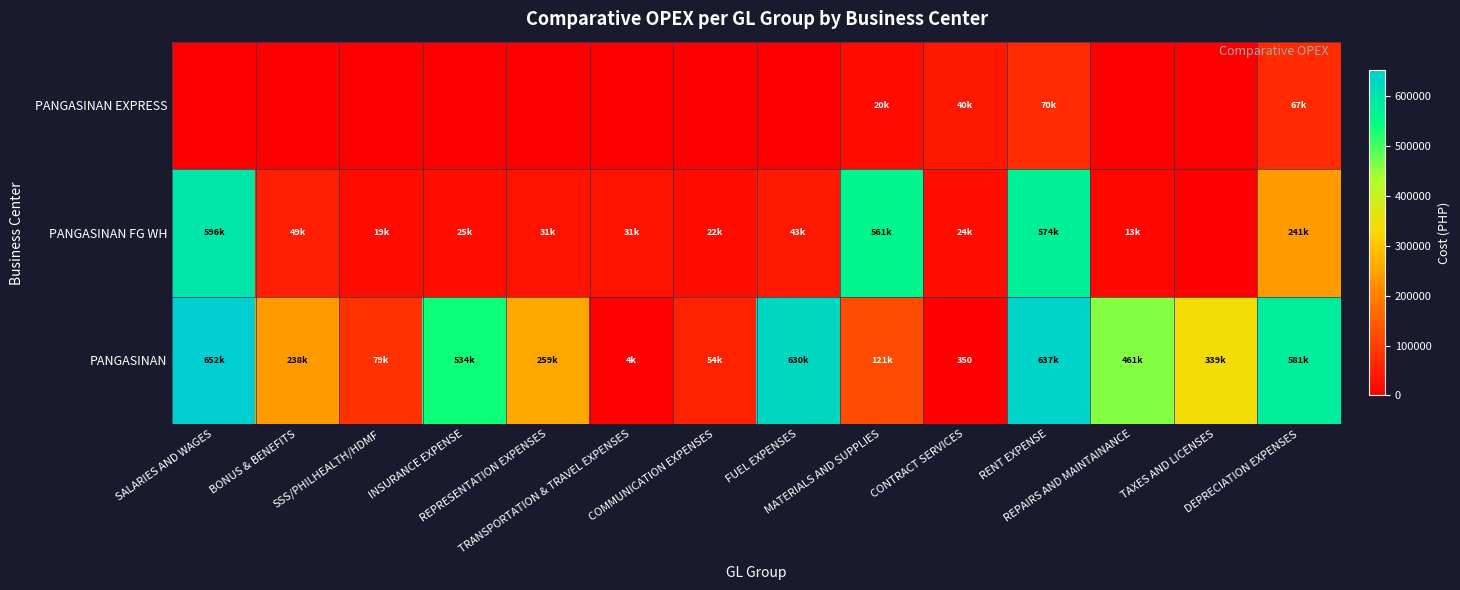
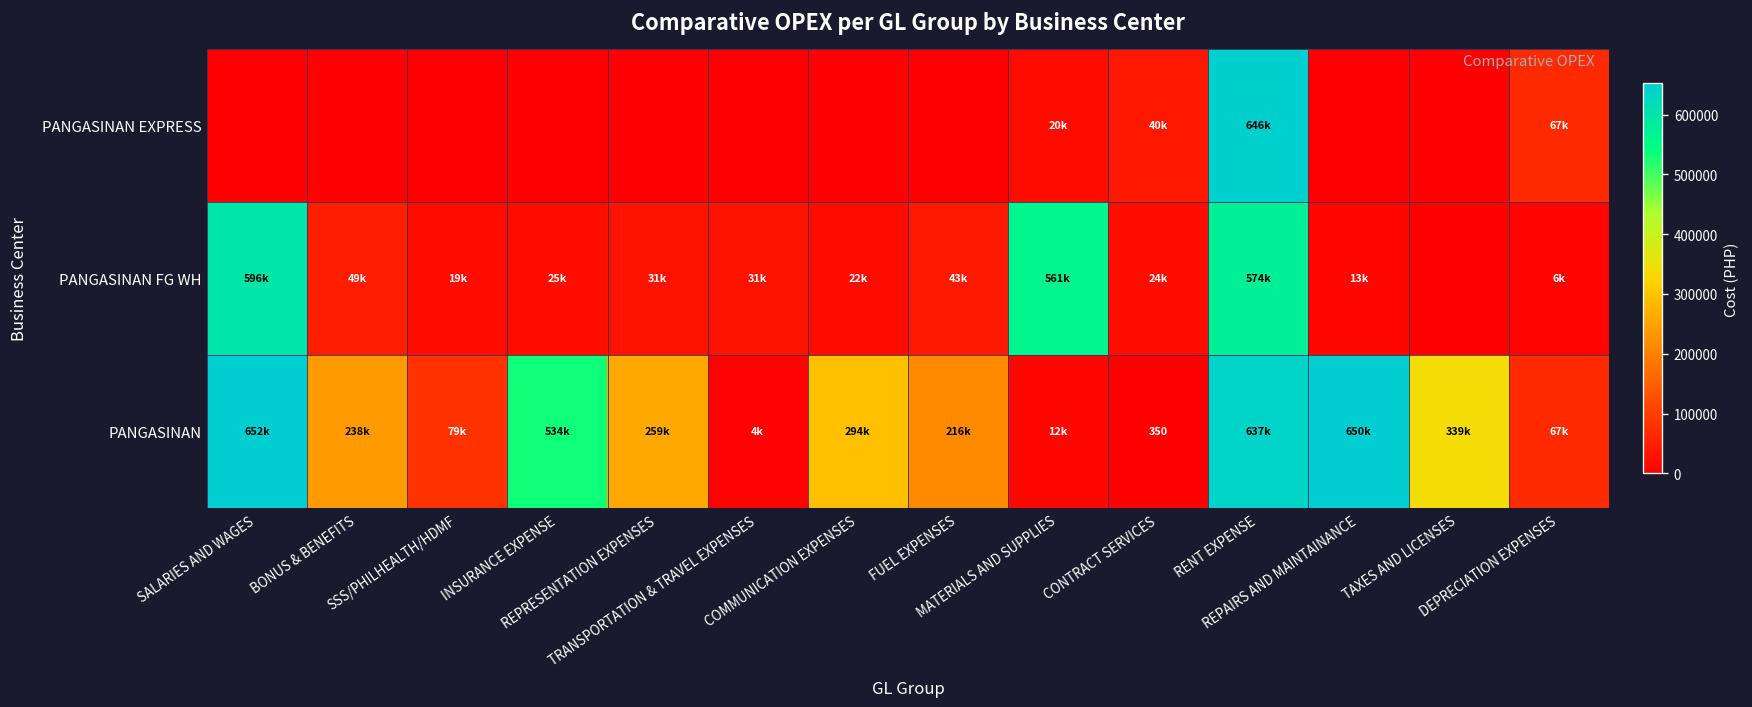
  {
    "PANGASINAN EXPRESS": {
      "MATERIALS AND SUPPLIES": "20k",
      "CONTRACT SERVICES": "40k",
-     "RENT EXPENSE": "70k"
+     "RENT EXPENSE": "646k"
    },
    "PANGASINAN FG WH": {
      "SALARIES AND WAGES": "596k",
      "BONUS & BENEFITS": "49k",
      "SSS/PHILHEALTH/HDMF": "19k",
      "INSURANCE EXPENSE": "25k",
      "REPRESENTATION EXPENSES": "31k",
      "TRANSPORTATION & TRAVEL EXPENSES": "31k",
      "COMMUNICATION EXPENSES": "22k",
      "FUEL EXPENSES": "43k",
      "MATERIALS AND SUPPLIES": "561k",
      "CONTRACT SERVICES": "24k",
      "RENT EXPENSE": "574k",
      "REPAIRS AND MAINTAINANCE": "13k",
-     "DEPRECIATION EXPENSES": "241k"
+     "DEPRECIATION EXPENSES": "6k"
    },
    "PANGASINAN": {
      "SALARIES AND WAGES": "652k",
      "BONUS & BENEFITS": "238k",
      "SSS/PHILHEALTH/HDMF": "79k",
      "INSURANCE EXPENSE": "534k",
      "REPRESENTATION EXPENSES": "259k",
      "TRANSPORTATION & TRAVEL EXPENSES": "4k",
-     "COMMUNICATION EXPENSES": "54k",
-     "FUEL EXPENSES": "630k",
-     "MATERIALS AND SUPPLIES": "121k",
+     "COMMUNICATION EXPENSES": "294k",
+     "FUEL EXPENSES": "216k",
+     "MATERIALS AND SUPPLIES": "12k",
      "CONTRACT SERVICES": "350",
      "RENT EXPENSE": "637k",
-     "REPAIRS AND MAINTAINANCE": "461k",
+     "REPAIRS AND MAINTAINANCE": "650k",
      "TAXES AND LICENSES": "339k",
-     "DEPRECIATION EXPENSES": "581k"
+     "DEPRECIATION EXPENSES": "67k"
    }
  }
